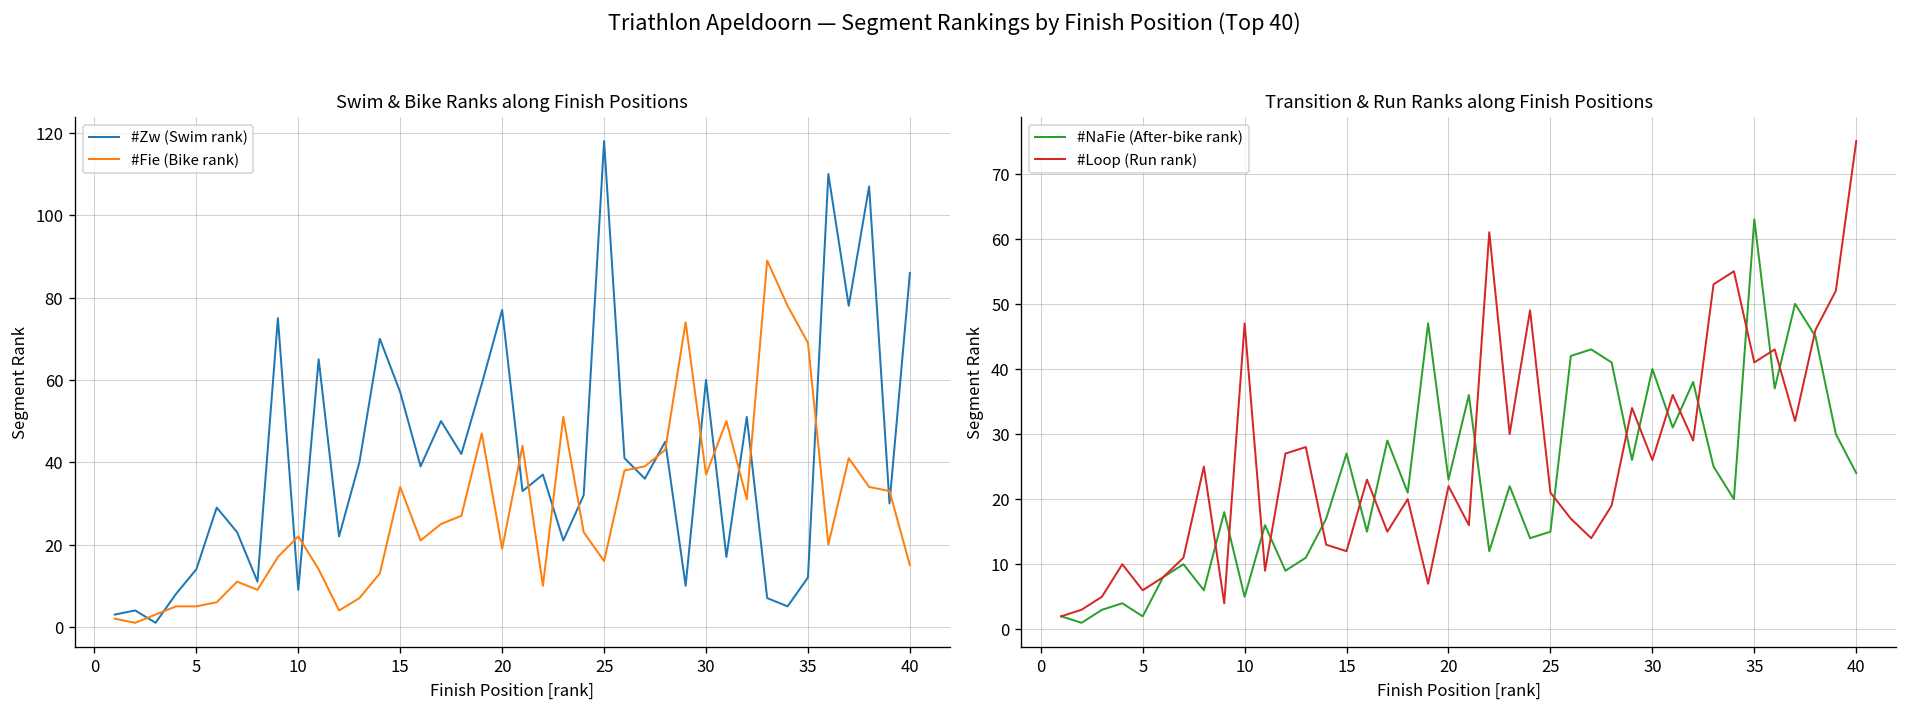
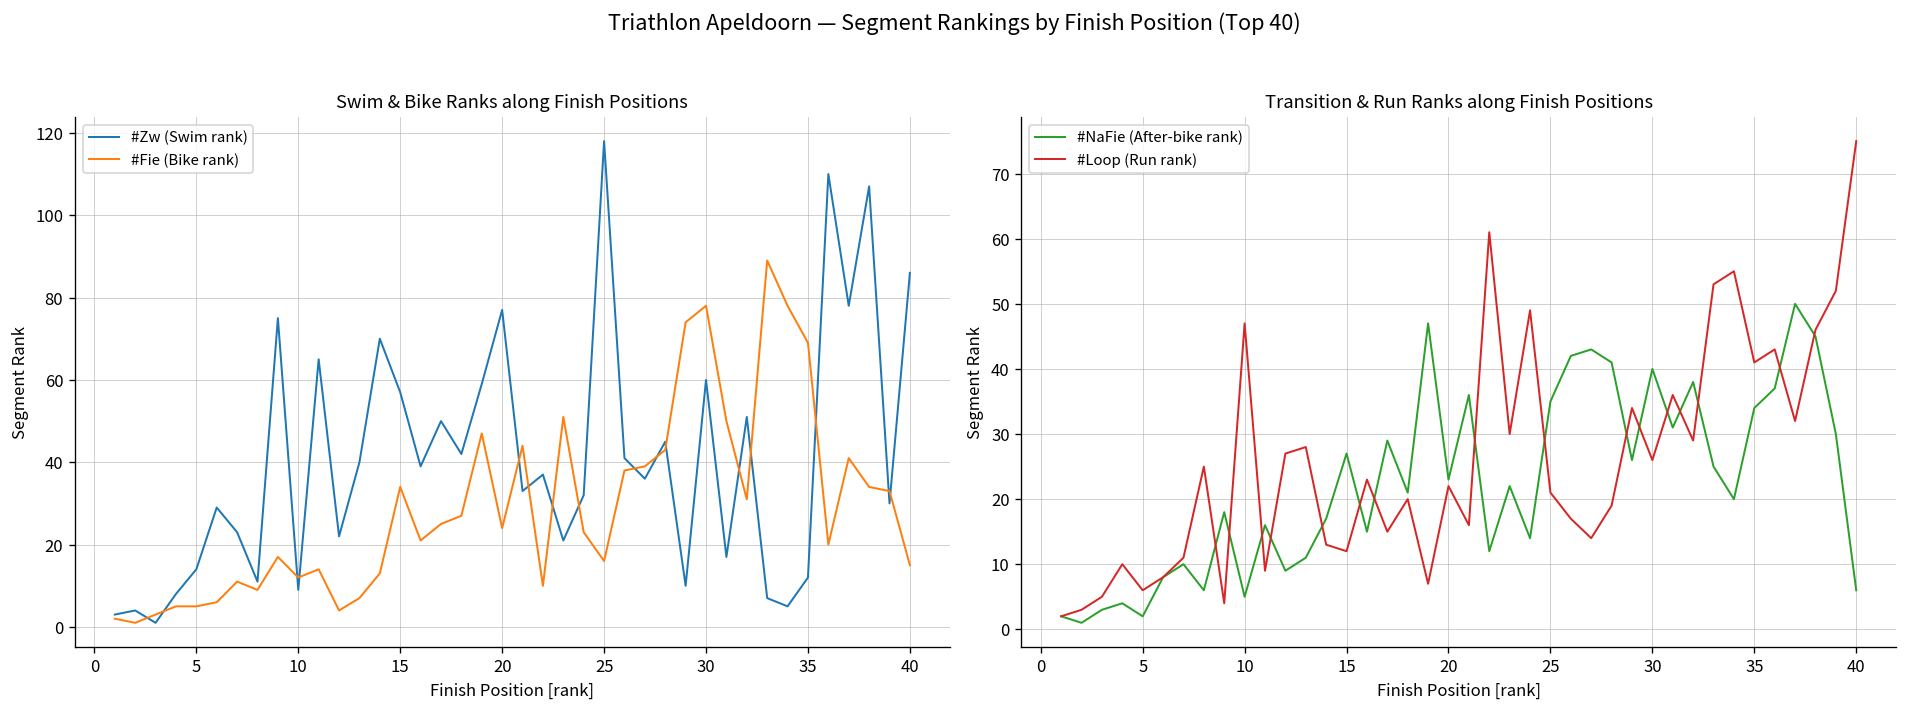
  {
    "Swim & Bike Ranks along Finish Positions": {
      "#Zw (Swim rank)": {
        "5": 14,
        "10": 9,
        "15": 57,
        "20": 77,
        "25": 118,
        "30": 60,
        "35": 12,
        "40": 86
      },
      "#Fie (Bike rank)": {
        "5": 5,
-       "10": 22,
+       "10": 12,
        "15": 34,
-       "20": 19,
+       "20": 24,
        "25": 16,
-       "30": 37,
+       "30": 78,
        "35": 69,
        "40": 15
      }
    },
    "Transition & Run Ranks along Finish Positions": {
      "#NaFie (After-bike rank)": {
        "5": 2,
        "10": 5,
        "15": 27,
        "20": 23,
-       "25": 15,
+       "25": 35,
        "30": 40,
-       "35": 63,
-       "40": 24
+       "35": 34,
+       "40": 6
      },
      "#Loop (Run rank)": {
        "5": 6,
        "10": 47,
        "15": 12,
        "20": 22,
        "25": 21,
        "30": 26,
        "35": 41,
        "40": 75
      }
    }
  }
